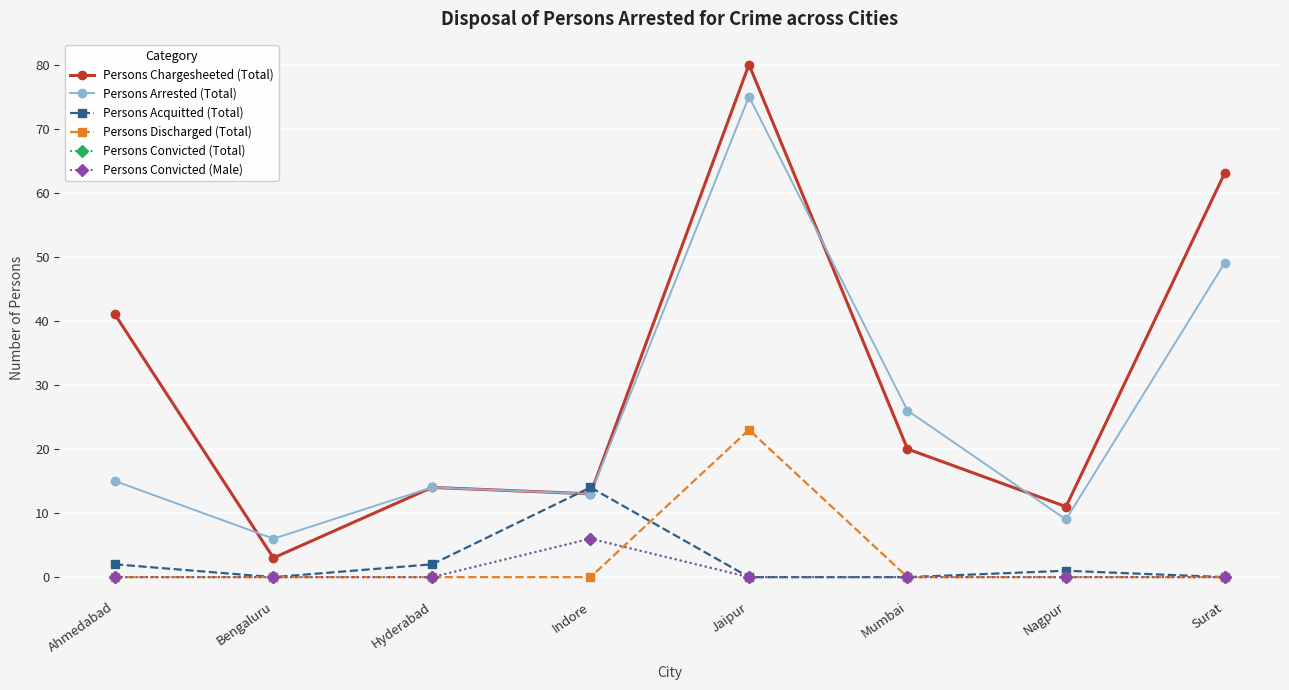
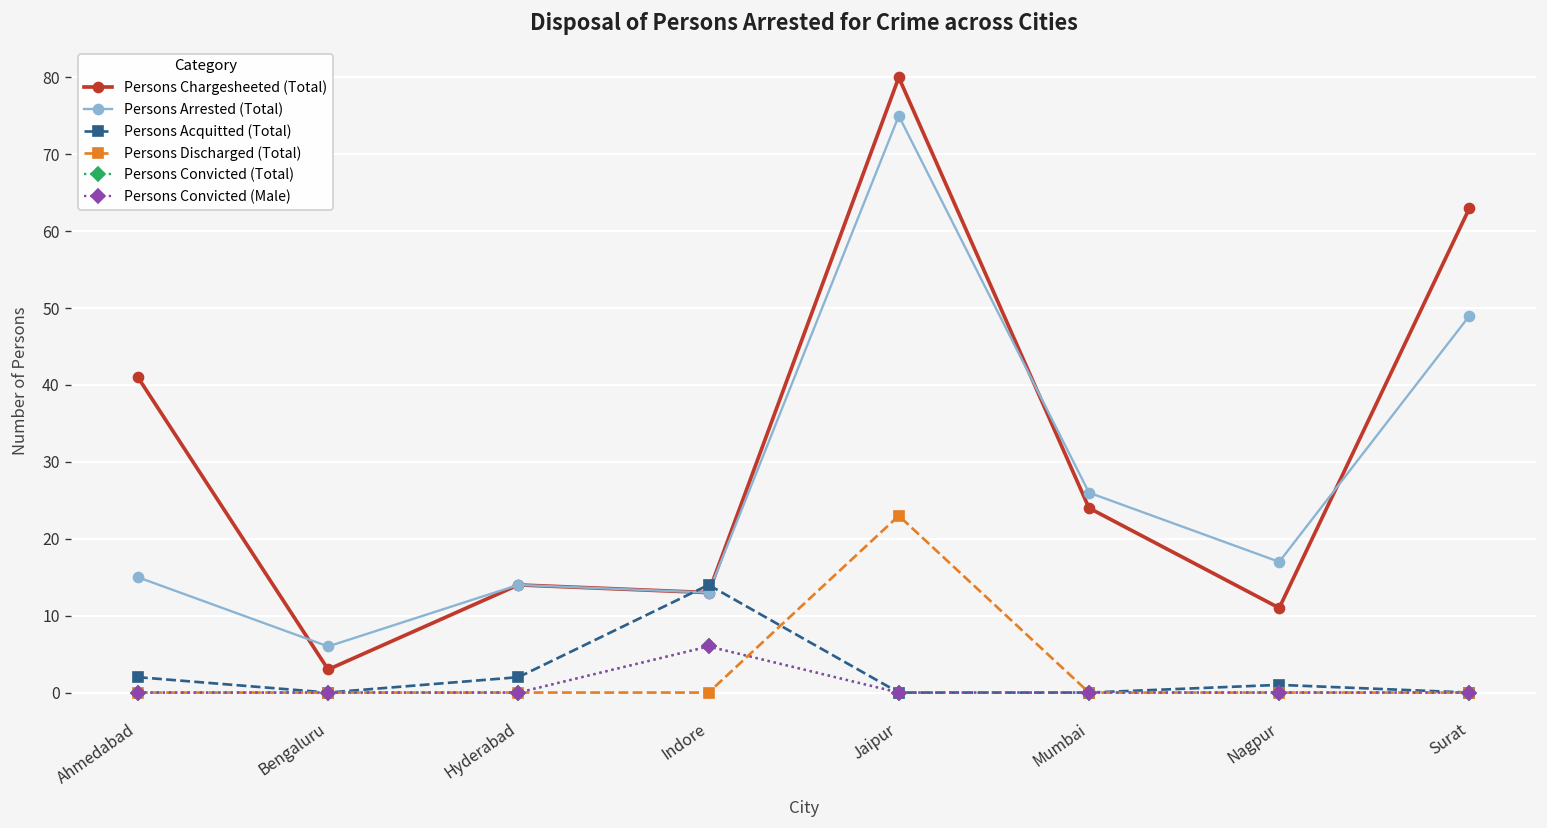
  {
    "Persons Chargesheeted (Total)": {
      "Ahmedabad": 41,
      "Bengaluru": 3,
      "Jaipur": 80,
-     "Mumbai": 20,
+     "Mumbai": 24,
      "Nagpur": 11,
      "Surat": 63
    },
    "Persons Arrested (Total)": {
      "Ahmedabad": 15,
      "Bengaluru": 6,
      "Jaipur": 75,
      "Mumbai": 26,
-     "Nagpur": 9,
+     "Nagpur": 17,
      "Surat": 49
    },
    "Persons Acquitted (Total)": {
      "Ahmedabad": 2,
      "Hyderabad": 2,
      "Indore": 14,
      "Nagpur": 1
    },
    "Persons Discharged (Total)": {
      "Indore": 0,
      "Jaipur": 23
    },
    "Persons Convicted (Male)": {
      "Indore": 6
    }
  }
